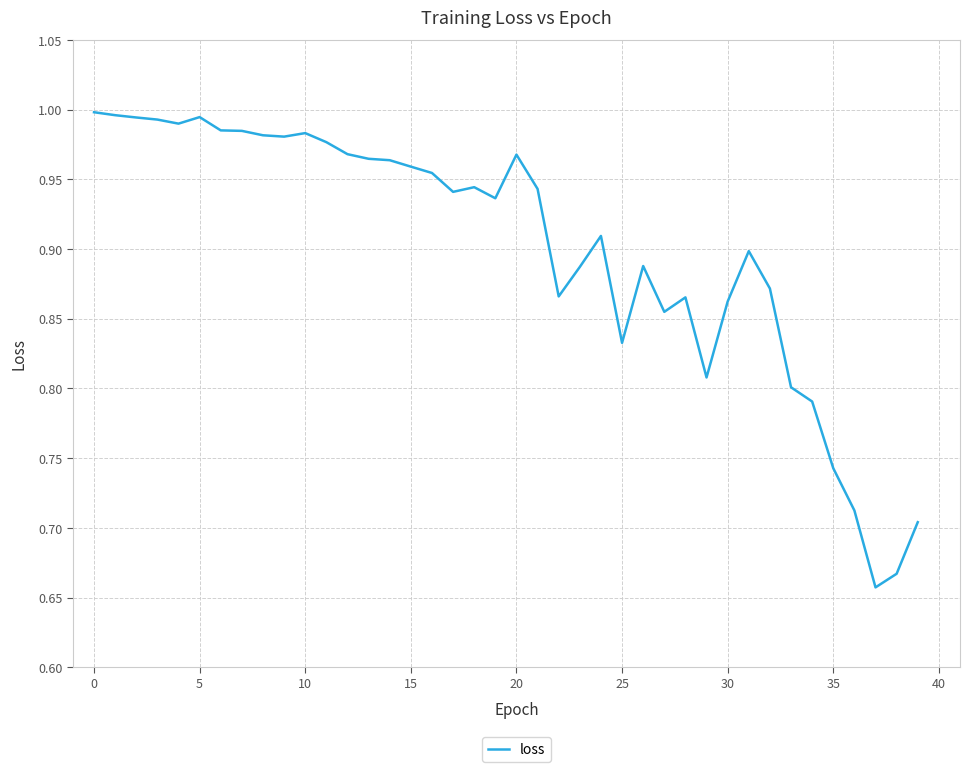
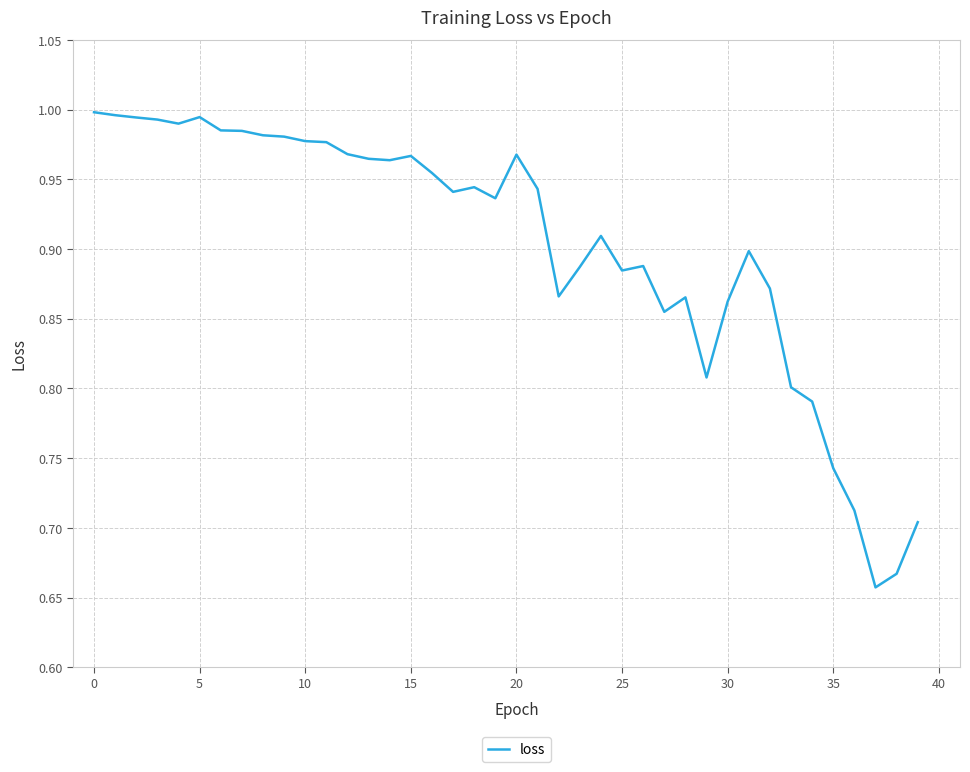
  {
    "0": 0.998,
    "5": 0.995,
-   "10": 0.983,
-   "15": 0.959,
+   "10": 0.977,
+   "15": 0.967,
    "20": 0.968,
-   "25": 0.833,
+   "25": 0.885,
    "30": 0.862,
    "35": 0.743
  }
